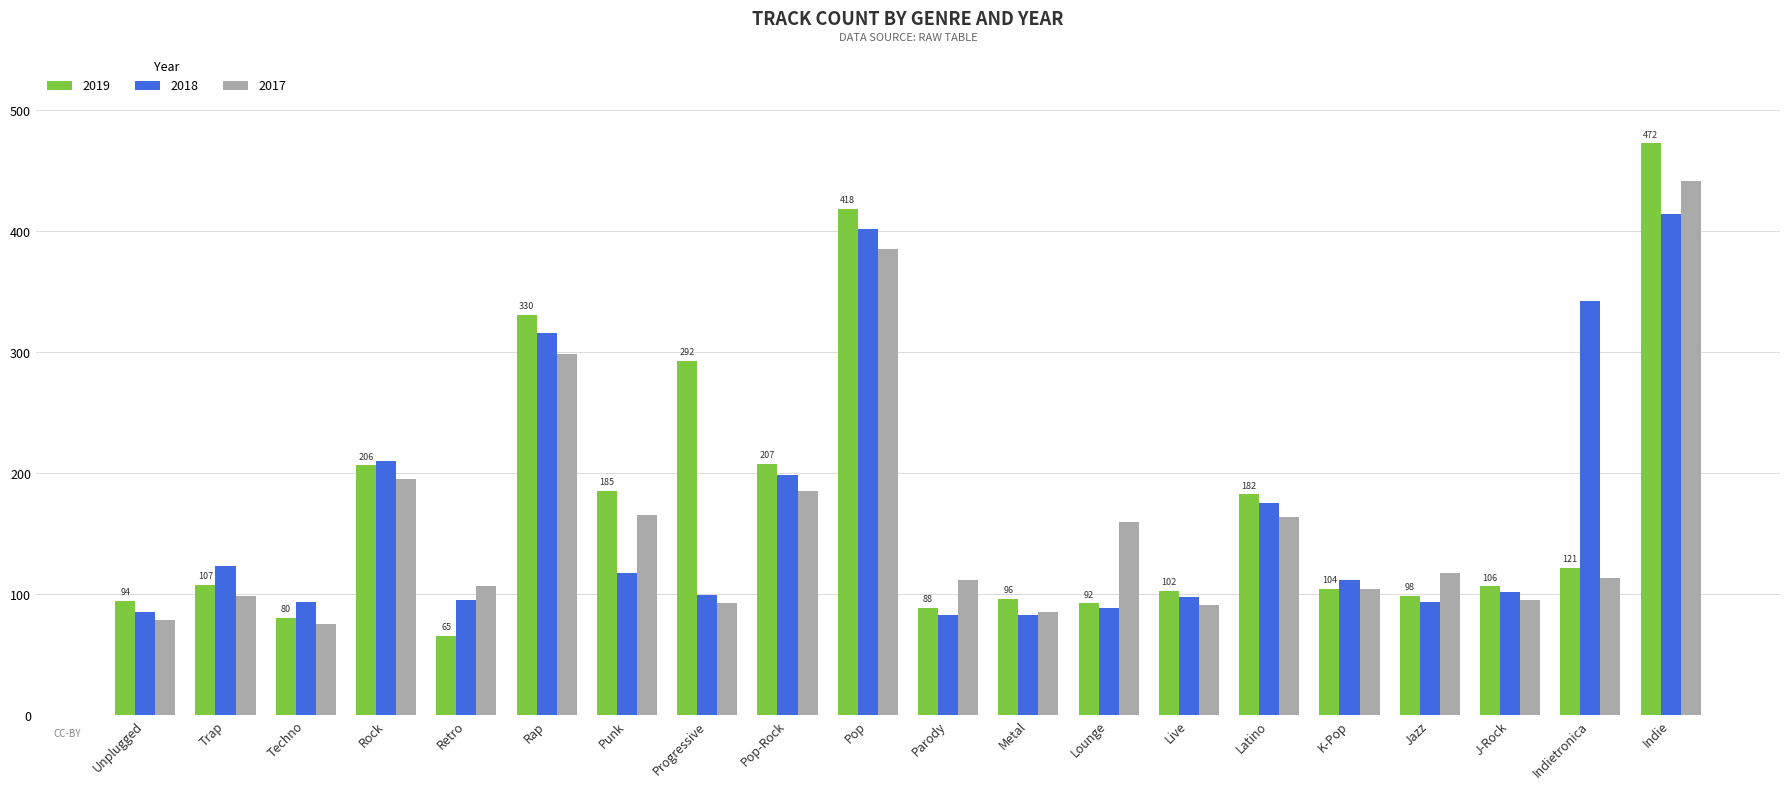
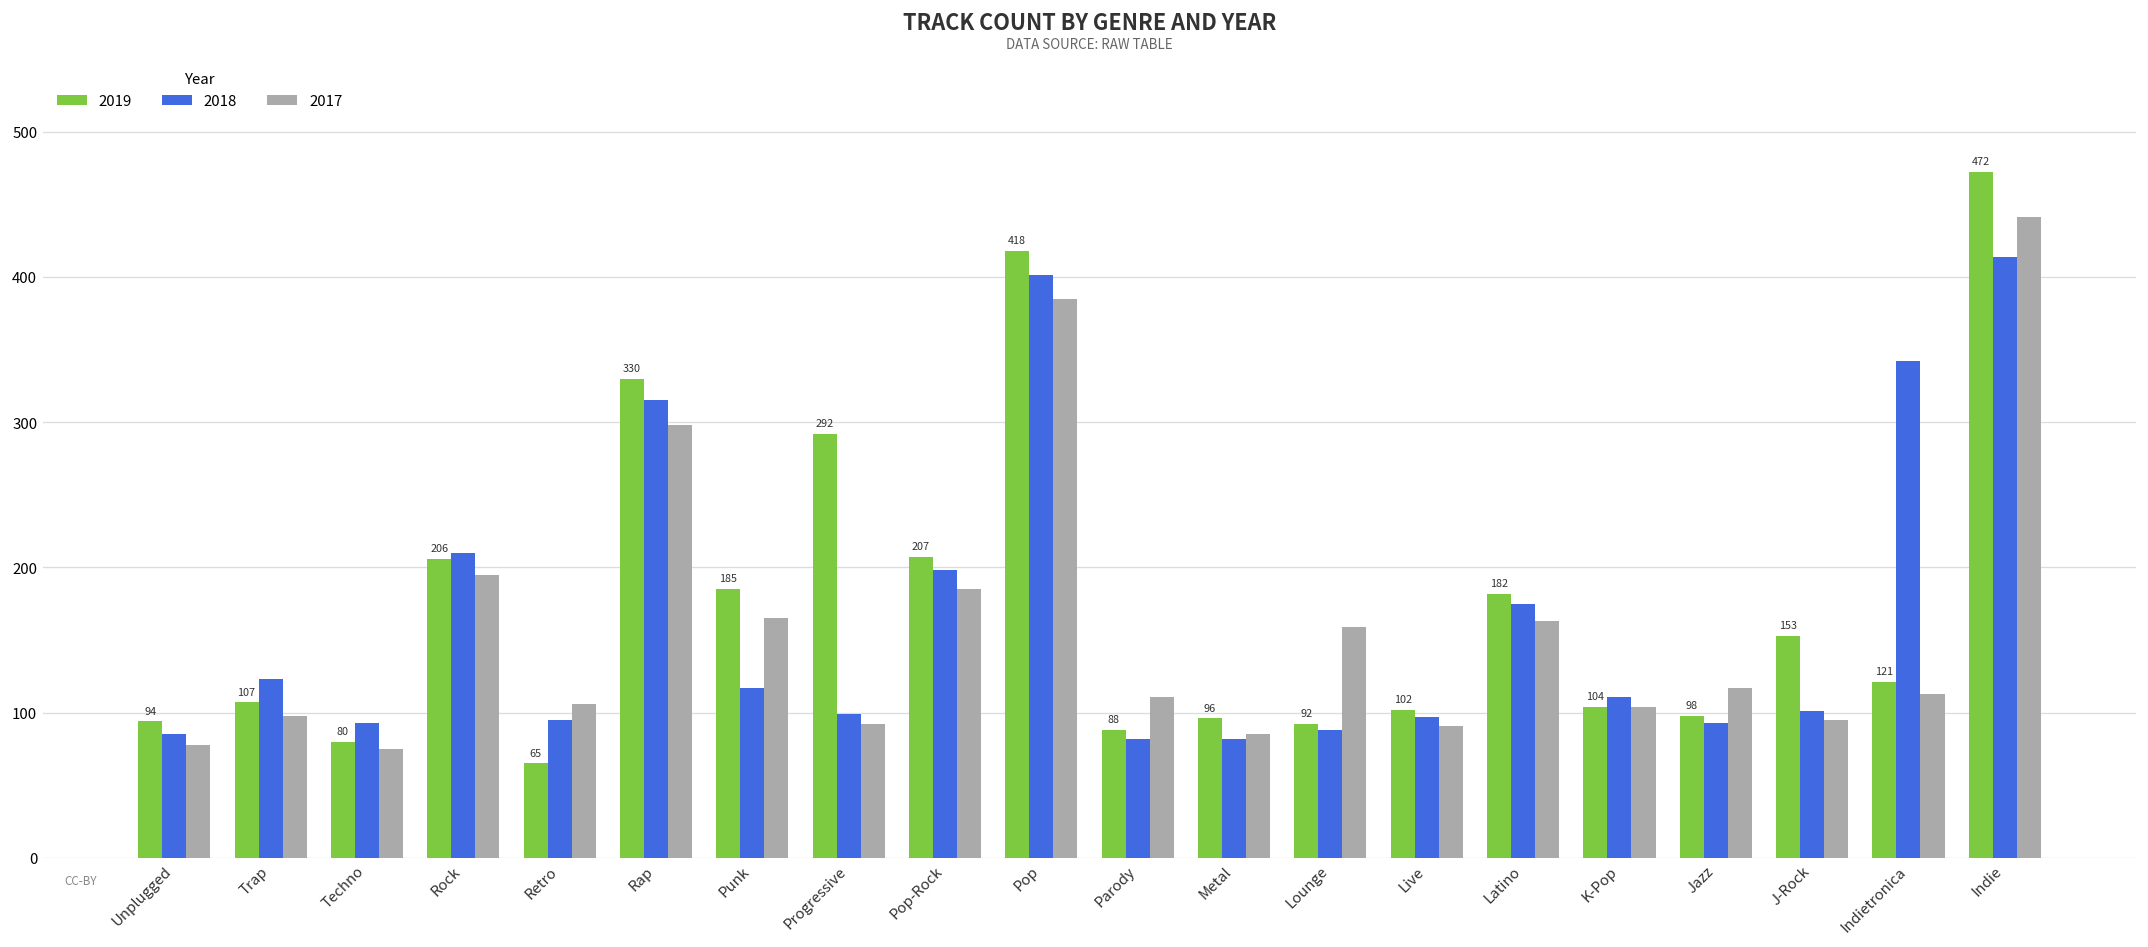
  {
    "2019": {
      "Unplugged": 94,
      "Trap": 107,
      "Techno": 80,
      "Rock": 206,
      "Retro": 65,
      "Rap": 330,
      "Punk": 185,
      "Progressive": 292,
      "Pop-Rock": 207,
      "Pop": 418,
      "Parody": 88,
      "Metal": 96,
      "Lounge": 92,
      "Live": 102,
      "Latino": 182,
      "K-Pop": 104,
      "Jazz": 98,
-     "J-Rock": 106,
+     "J-Rock": 153,
      "Indietronica": 121,
      "Indie": 472
    },
    "2018": {
      "Unplugged": 85,
      "Trap": 123,
      "Techno": 93,
      "Rock": 210,
      "Retro": 95,
      "Rap": 315,
      "Punk": 117,
      "Progressive": 99,
      "Pop-Rock": 198,
      "Pop": 401,
      "Parody": 82,
      "Metal": 82,
      "Lounge": 88,
      "Live": 97,
      "Latino": 175,
      "K-Pop": 111,
      "Jazz": 93,
      "J-Rock": 101,
      "Indietronica": 342,
      "Indie": 414
    },
    "2017": {
      "Unplugged": 78,
      "Trap": 98,
      "Techno": 75,
      "Rock": 195,
      "Retro": 106,
      "Rap": 298,
      "Punk": 165,
      "Progressive": 92,
      "Pop-Rock": 185,
      "Pop": 385,
      "Parody": 111,
      "Metal": 85,
      "Lounge": 159,
      "Live": 91,
      "Latino": 163,
      "K-Pop": 104,
      "Jazz": 117,
      "J-Rock": 95,
      "Indietronica": 113,
      "Indie": 441
    }
  }
